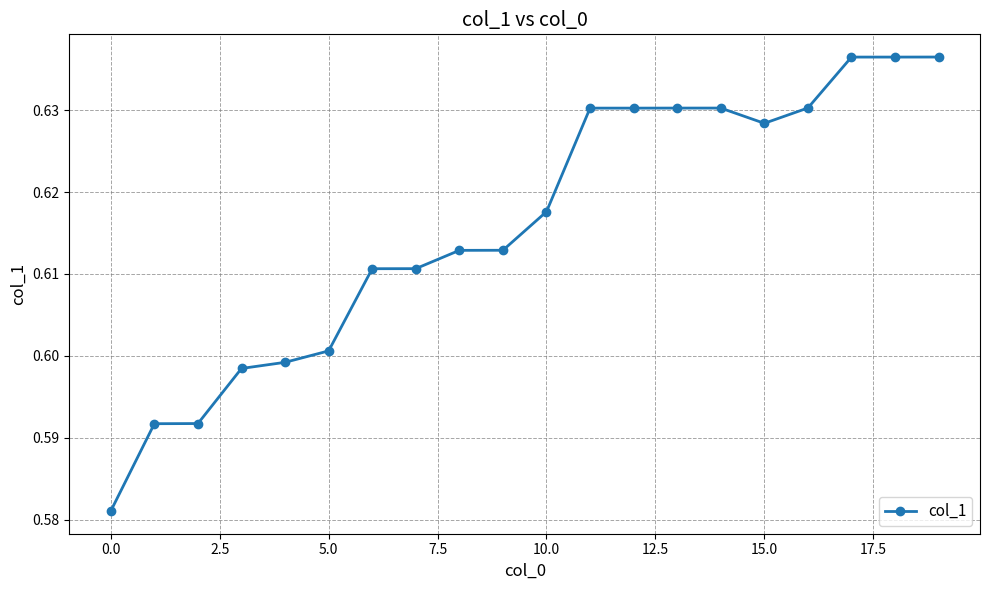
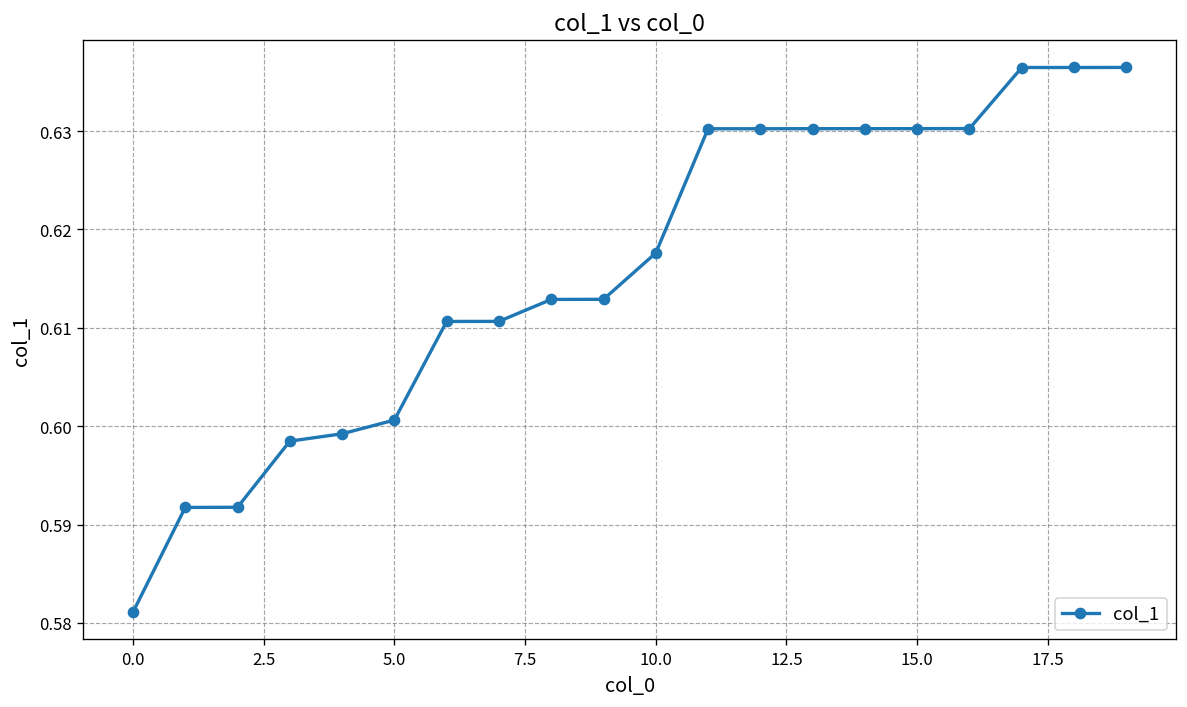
  {
    "0.0": 0.581,
    "5.0": 0.601,
    "10.0": 0.618,
-   "15.0": 0.628
+   "15.0": 0.630
  }
